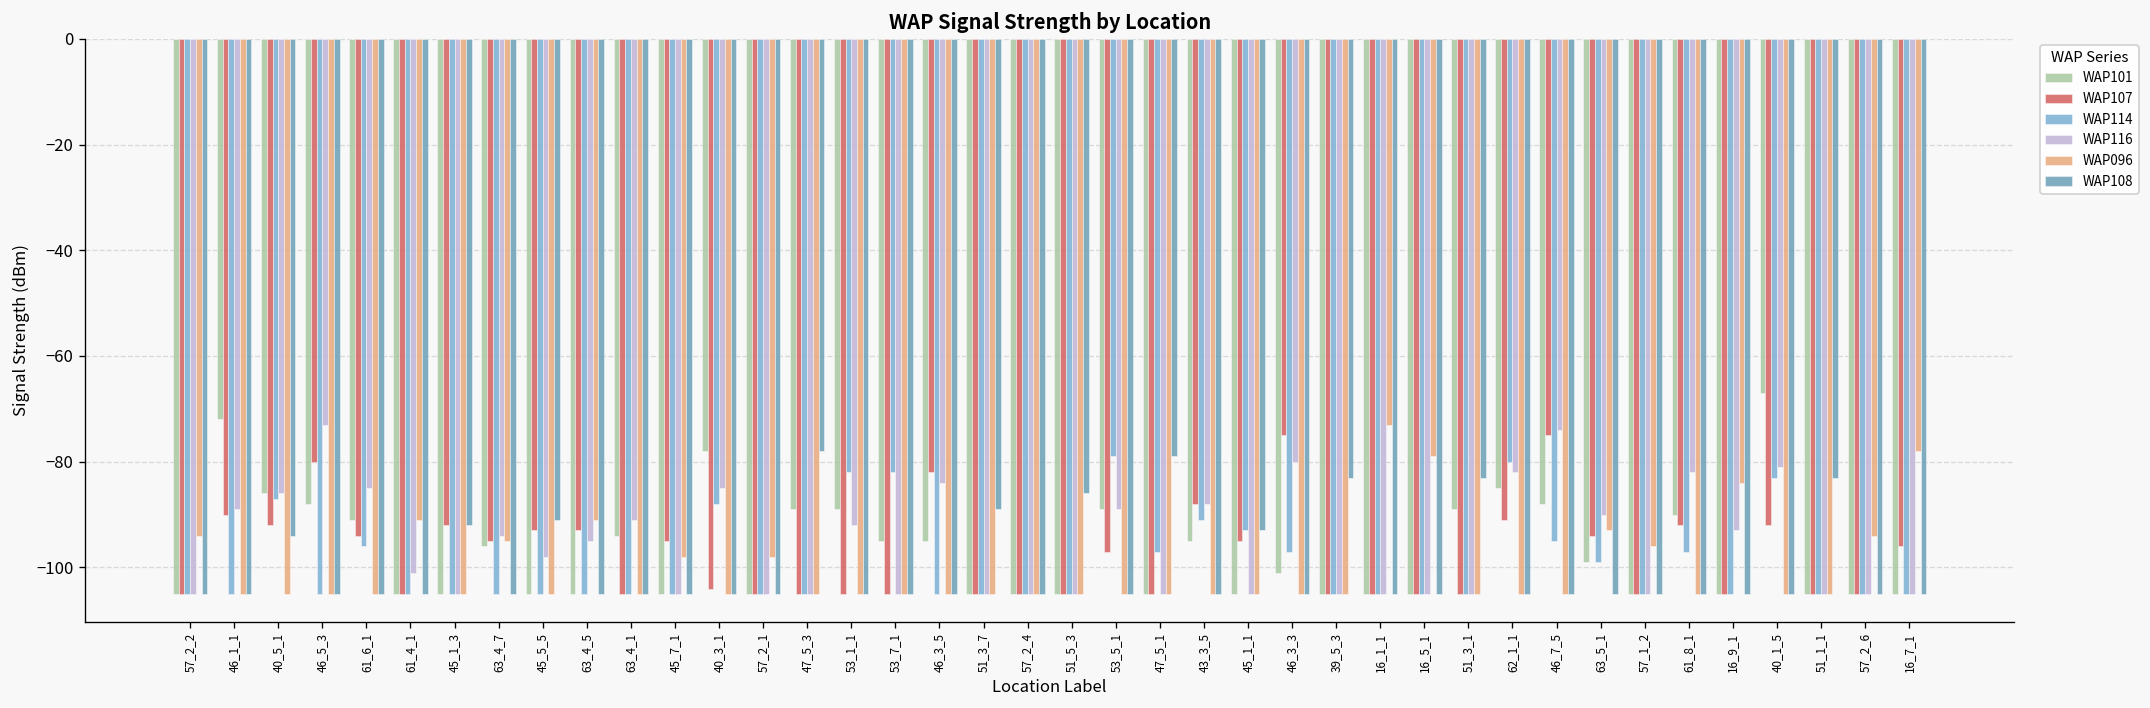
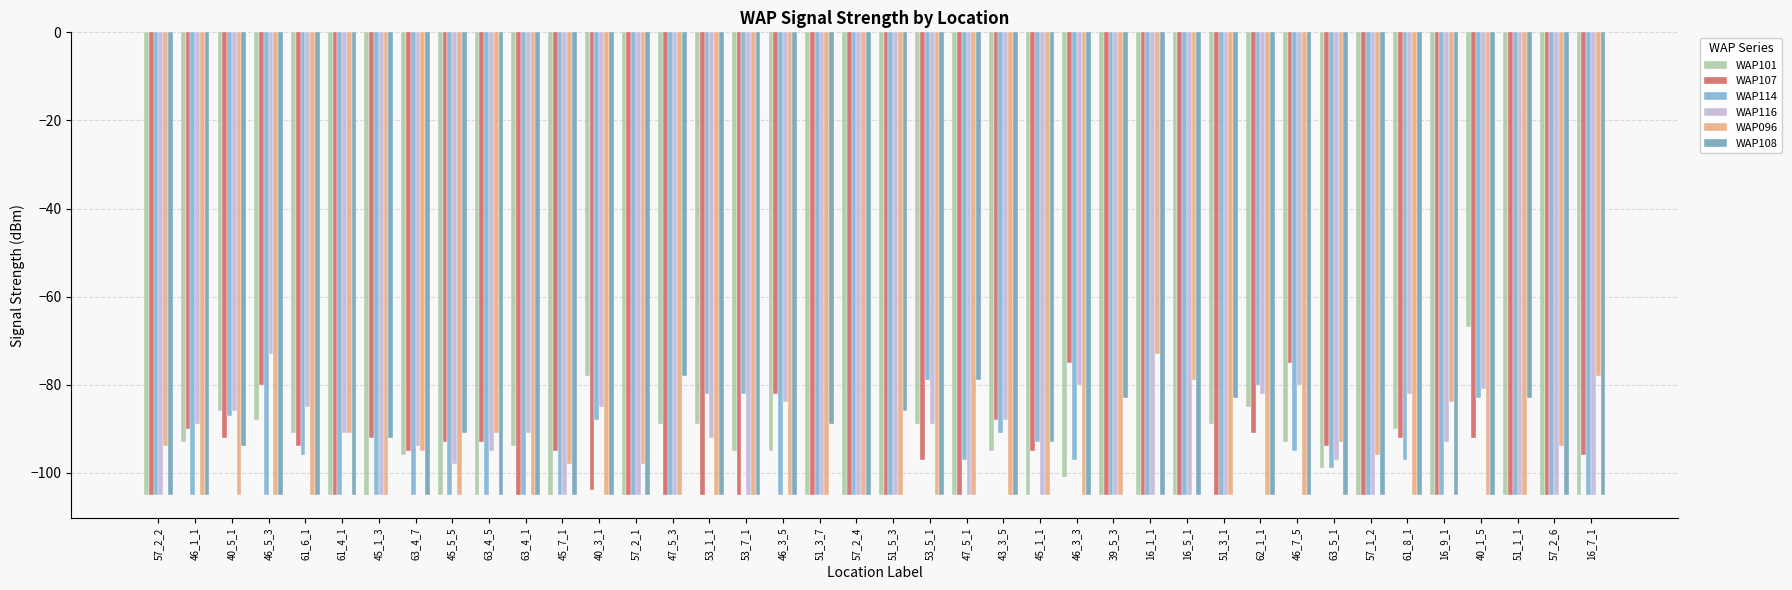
  {
    "WAP101": {
      "57_2_2": -105,
-     "46_1_1": -72,
+     "46_1_1": -93,
      "40_5_1": -86,
      "46_5_3": -88,
      "61_6_1": -91,
      "61_4_1": -105,
      "45_1_3": -105,
      "63_4_7": -96,
      "45_5_5": -105,
      "63_4_5": -105,
      "63_4_1": -94,
      "45_7_1": -105,
      "40_3_1": -78,
      "57_2_1": -105,
      "47_5_3": -89,
      "53_1_1": -89,
      "53_7_1": -95,
      "46_3_5": -95,
      "51_3_7": -105,
      "57_2_4": -105,
      "51_5_3": -105,
      "53_5_1": -89,
      "47_5_1": -105,
      "43_3_5": -95,
      "45_1_1": -105,
      "46_3_3": -101,
      "39_5_3": -105,
      "16_1_1": -105,
      "16_5_1": -105,
      "51_3_1": -89,
      "62_1_1": -85,
-     "46_7_5": -88,
+     "46_7_5": -93,
      "63_5_1": -99,
      "57_1_2": -105,
      "61_8_1": -90,
      "16_9_1": -105,
      "40_1_5": -67,
      "51_1_1": -105,
      "57_2_6": -105,
      "16_7_1": -105
    },
    "WAP107": {
      "57_2_2": -105,
      "46_1_1": -90,
      "40_5_1": -92,
      "46_5_3": -80,
      "61_6_1": -94,
      "61_4_1": -105,
      "45_1_3": -92,
      "63_4_7": -95,
      "45_5_5": -93,
      "63_4_5": -93,
      "63_4_1": -105,
      "45_7_1": -95,
      "40_3_1": -104,
      "57_2_1": -105,
      "47_5_3": -105,
      "53_1_1": -105,
      "53_7_1": -105,
      "46_3_5": -82,
      "51_3_7": -105,
      "57_2_4": -105,
      "51_5_3": -105,
      "53_5_1": -97,
      "47_5_1": -105,
      "43_3_5": -88,
      "45_1_1": -95,
      "46_3_3": -75,
      "39_5_3": -105,
      "16_1_1": -105,
      "16_5_1": -105,
      "51_3_1": -105,
      "62_1_1": -91,
      "46_7_5": -75,
      "63_5_1": -94,
      "57_1_2": -105,
      "61_8_1": -92,
      "16_9_1": -105,
      "40_1_5": -92,
      "51_1_1": -105,
      "57_2_6": -105,
      "16_7_1": -96
    },
    "WAP116": {
      "57_2_2": -105,
      "46_1_1": -89,
      "40_5_1": -86,
      "46_5_3": -73,
      "61_6_1": -85,
-     "61_4_1": -101,
+     "61_4_1": -91,
      "45_1_3": -105,
      "63_4_7": -94,
      "45_5_5": -98,
      "63_4_5": -95,
      "63_4_1": -91,
      "45_7_1": -105,
      "40_3_1": -85,
      "57_2_1": -105,
      "47_5_3": -105,
      "53_1_1": -92,
      "53_7_1": -105,
      "46_3_5": -84,
      "51_3_7": -105,
      "57_2_4": -105,
      "51_5_3": -105,
      "53_5_1": -89,
      "47_5_1": -105,
      "43_3_5": -88,
      "45_1_1": -105,
      "46_3_3": -80,
      "39_5_3": -105,
      "16_1_1": -105,
      "16_5_1": -105,
      "51_3_1": -105,
      "62_1_1": -82,
-     "46_7_5": -74,
-     "63_5_1": -90,
+     "46_7_5": -80,
+     "63_5_1": -97,
      "57_1_2": -105,
      "61_8_1": -82,
      "16_9_1": -93,
      "40_1_5": -81,
      "51_1_1": -105,
      "57_2_6": -105,
      "16_7_1": -105
    },
    "WAP096": {
      "57_2_2": -94,
      "46_1_1": -105,
      "40_5_1": -105,
      "46_5_3": -105,
      "61_6_1": -105,
      "61_4_1": -91,
      "45_1_3": -105,
      "63_4_7": -95,
      "45_5_5": -105,
      "63_4_5": -91,
      "63_4_1": -105,
      "45_7_1": -98,
      "40_3_1": -105,
      "57_2_1": -98,
      "47_5_3": -105,
      "53_1_1": -105,
      "53_7_1": -105,
      "46_3_5": -105,
      "51_3_7": -105,
      "57_2_4": -105,
      "51_5_3": -105,
      "53_5_1": -105,
      "47_5_1": -105,
      "43_3_5": -105,
      "45_1_1": -105,
      "46_3_3": -105,
      "39_5_3": -105,
      "16_1_1": -73,
      "16_5_1": -79,
      "51_3_1": -105,
      "62_1_1": -105,
      "46_7_5": -105,
      "63_5_1": -93,
      "57_1_2": -96,
      "61_8_1": -105,
      "16_9_1": -84,
      "40_1_5": -105,
      "51_1_1": -105,
      "57_2_6": -94,
      "16_7_1": -78
    }
  }
